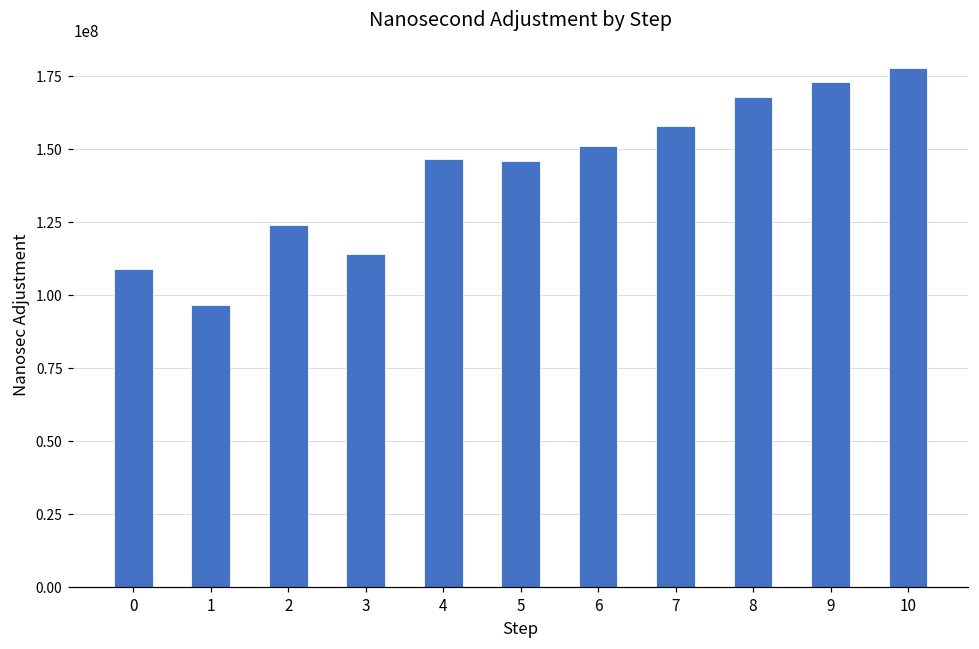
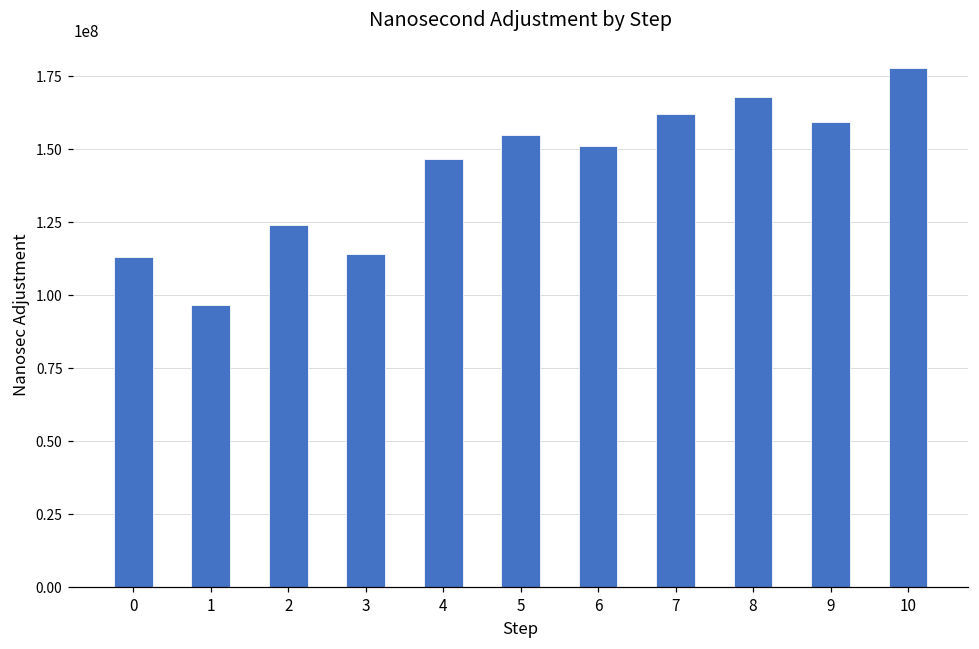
  {
-   "0": 109000000,
+   "0": 113000000,
    "1": 97000000,
    "2": 124000000,
    "3": 114000000,
    "4": 147000000,
-   "5": 146000000,
+   "5": 155000000,
    "6": 151000000,
-   "7": 158000000,
+   "7": 162000000,
    "8": 168000000,
-   "9": 173000000,
+   "9": 159000000,
    "10": 178000000
  }
